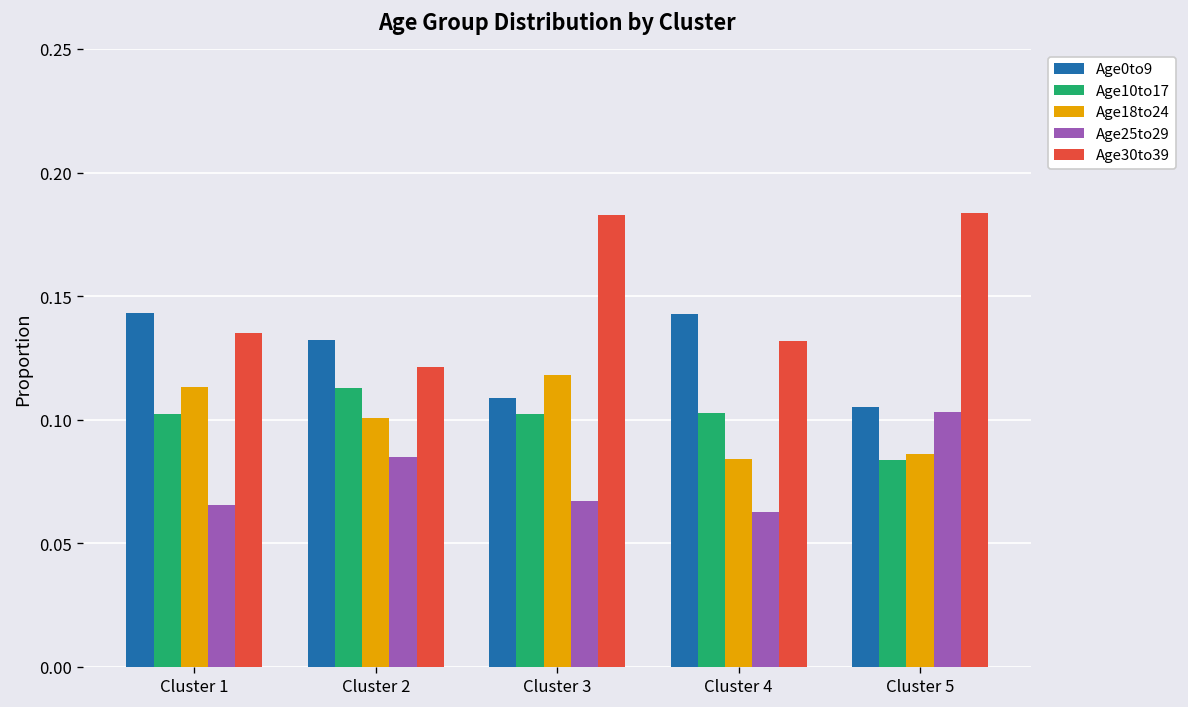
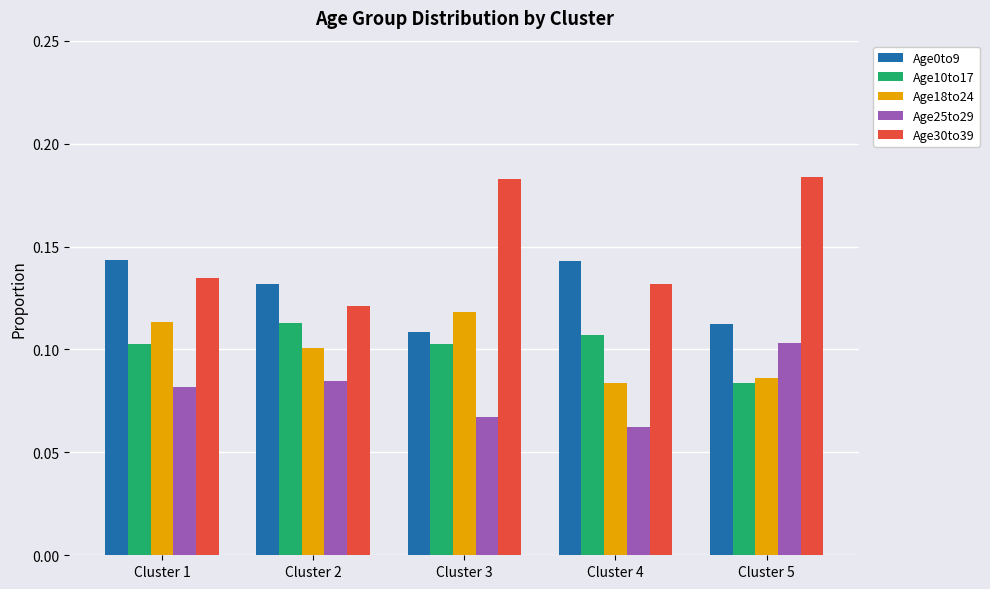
  {
    "Age0to9": {
      "Cluster 1": 0.143,
      "Cluster 2": 0.132,
      "Cluster 3": 0.109,
      "Cluster 4": 0.143,
-     "Cluster 5": 0.105
+     "Cluster 5": 0.112
    },
    "Age10to17": {
      "Cluster 1": 0.102,
      "Cluster 2": 0.113,
      "Cluster 3": 0.102,
-     "Cluster 4": 0.103,
+     "Cluster 4": 0.107,
      "Cluster 5": 0.084
    },
    "Age18to24": {
      "Cluster 1": 0.113,
      "Cluster 2": 0.101,
      "Cluster 3": 0.118,
      "Cluster 4": 0.084,
      "Cluster 5": 0.086
    },
    "Age25to29": {
-     "Cluster 1": 0.065,
+     "Cluster 1": 0.082,
      "Cluster 2": 0.085,
      "Cluster 3": 0.067,
      "Cluster 4": 0.062,
      "Cluster 5": 0.103
    },
    "Age30to39": {
      "Cluster 1": 0.135,
      "Cluster 2": 0.121,
      "Cluster 3": 0.183,
      "Cluster 4": 0.132,
      "Cluster 5": 0.184
    }
  }
